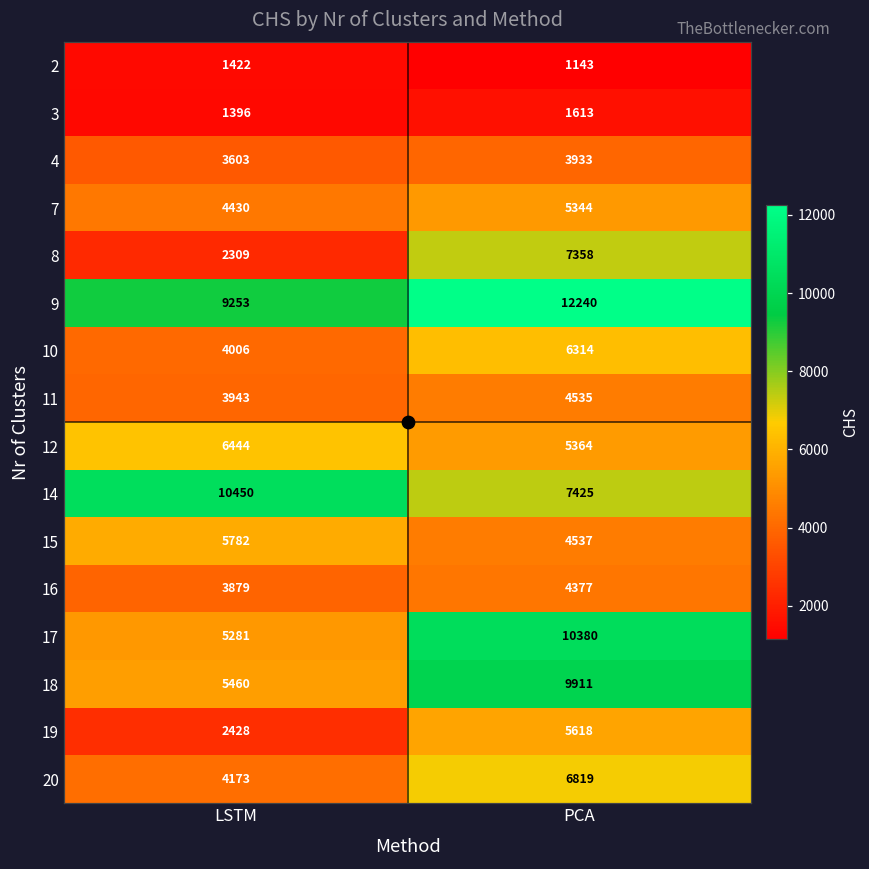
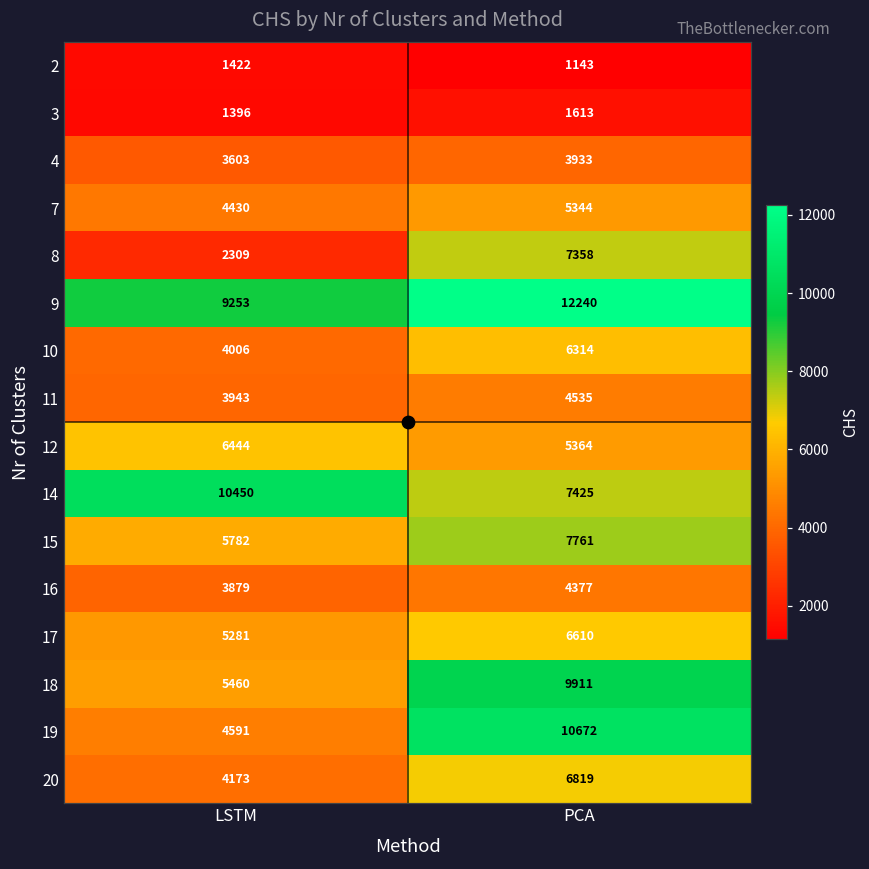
  {
    "2": {
      "LSTM": 1422,
      "PCA": 1143
    },
    "3": {
      "LSTM": 1396,
      "PCA": 1613
    },
    "4": {
      "LSTM": 3603,
      "PCA": 3933
    },
    "7": {
      "LSTM": 4430,
      "PCA": 5344
    },
    "8": {
      "LSTM": 2309,
      "PCA": 7358
    },
    "9": {
      "LSTM": 9253,
      "PCA": 12240
    },
    "10": {
      "LSTM": 4006,
      "PCA": 6314
    },
    "11": {
      "LSTM": 3943,
      "PCA": 4535
    },
    "12": {
      "LSTM": 6444,
      "PCA": 5364
    },
    "14": {
      "LSTM": 10450,
      "PCA": 7425
    },
    "15": {
      "LSTM": 5782,
-     "PCA": 4537
+     "PCA": 7761
    },
    "16": {
      "LSTM": 3879,
      "PCA": 4377
    },
    "17": {
      "LSTM": 5281,
-     "PCA": 10380
+     "PCA": 6610
    },
    "18": {
      "LSTM": 5460,
      "PCA": 9911
    },
    "19": {
-     "LSTM": 2428,
-     "PCA": 5618
+     "LSTM": 4591,
+     "PCA": 10672
    },
    "20": {
      "LSTM": 4173,
      "PCA": 6819
    }
  }
